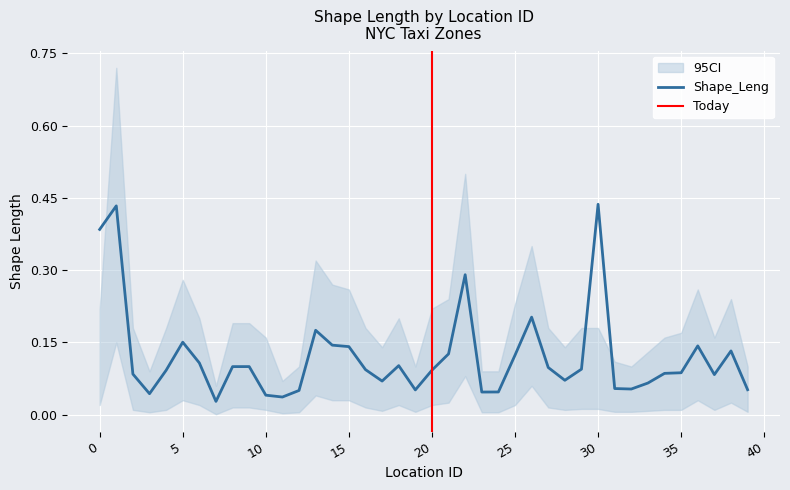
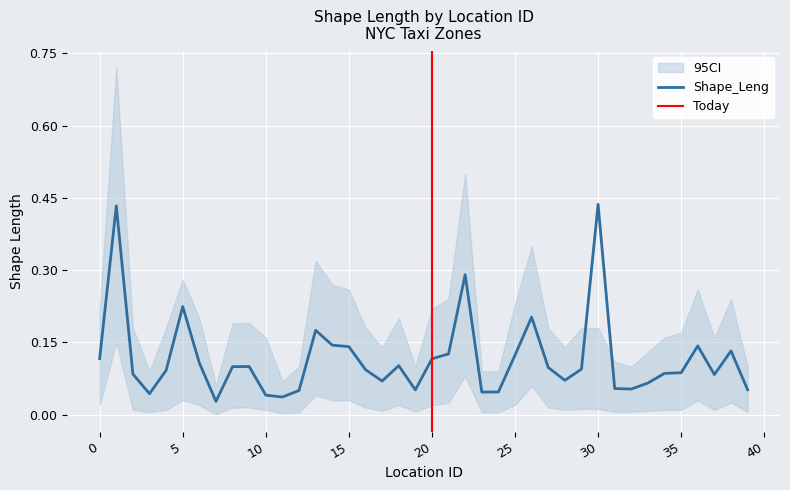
  {
    "Shape_Leng": {
-     "0": 0.38,
-     "5": 0.15,
+     "0": 0.12,
+     "5": 0.22,
      "10": 0.04,
      "15": 0.14,
-     "20": 0.09,
+     "20": 0.12,
      "25": 0.12,
      "30": 0.44,
      "35": 0.09
    }
  }
